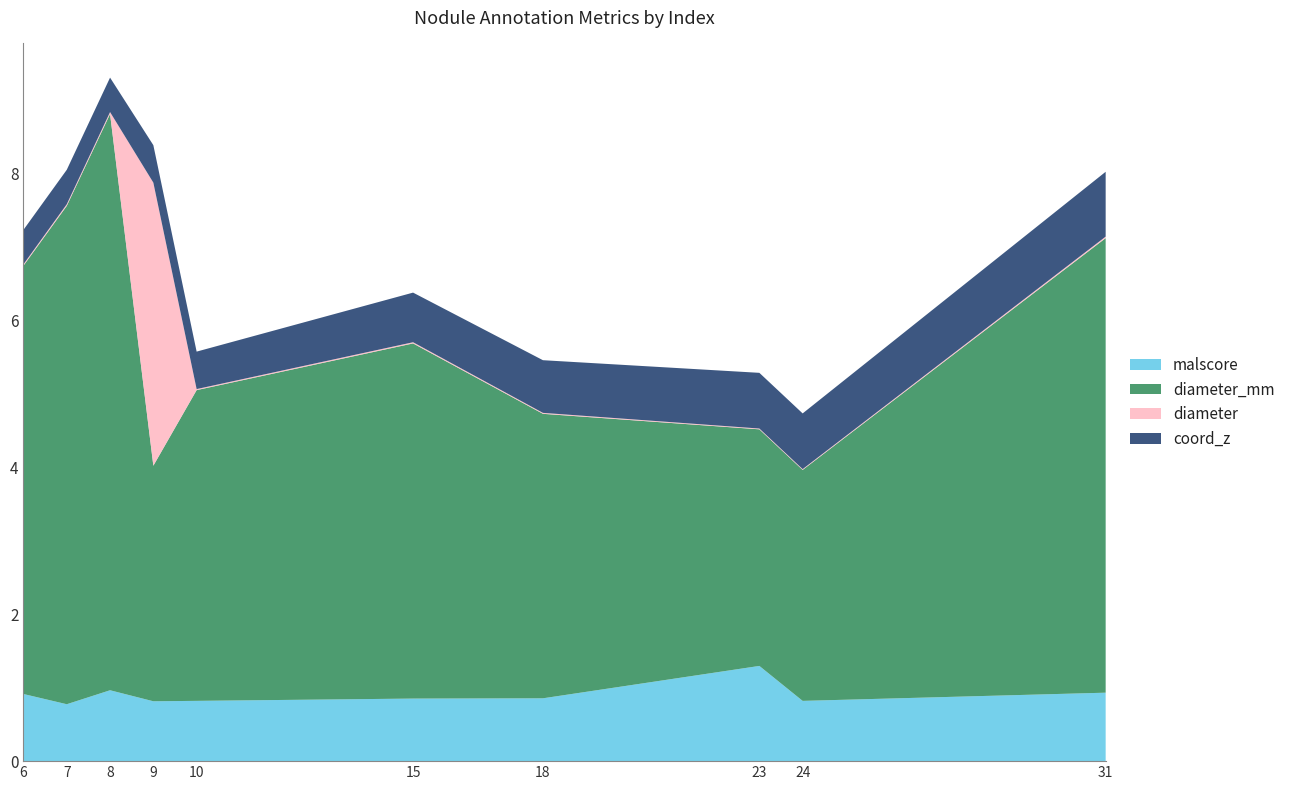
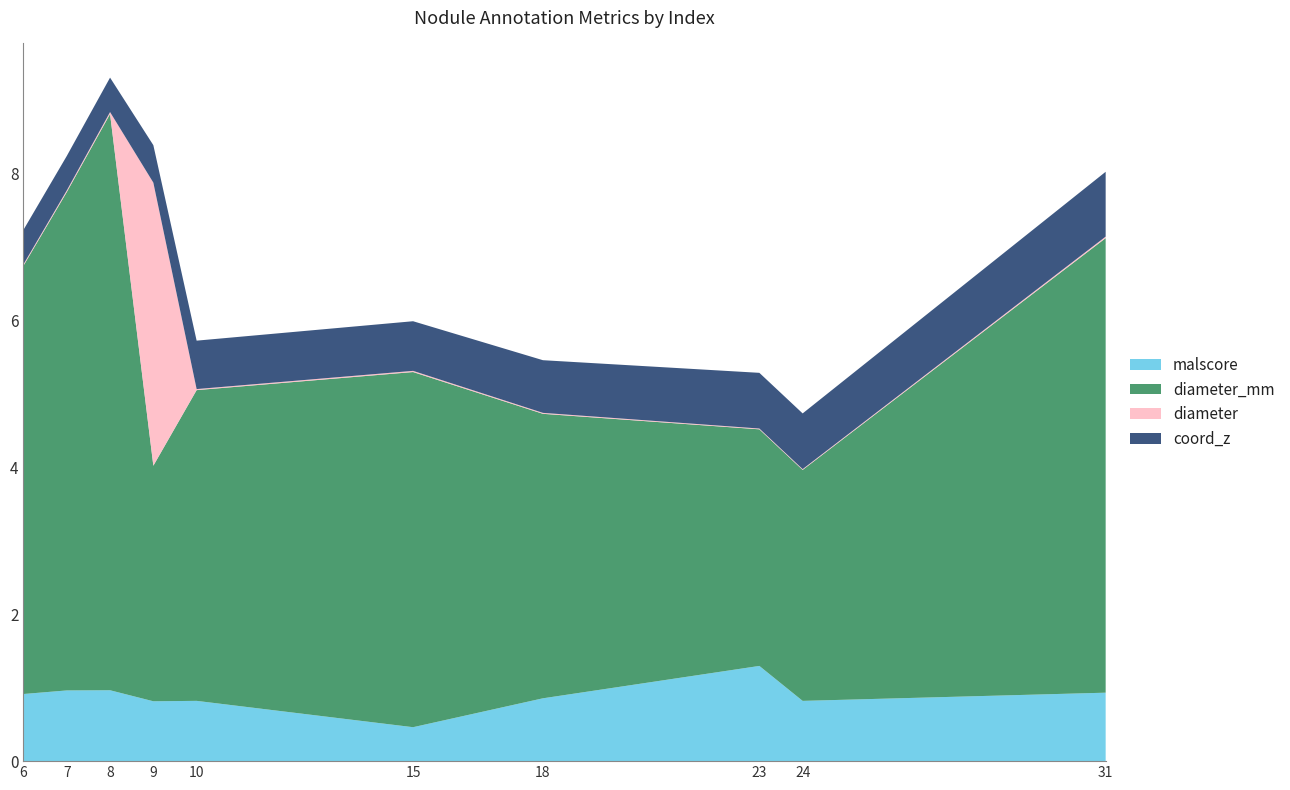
  {
    "malscore": {
      "6": 0.9,
-     "7": 0.8,
+     "7": 1.0,
      "8": 1.0,
      "9": 0.8,
      "10": 0.8,
-     "15": 0.9,
+     "15": 0.5,
      "18": 0.9,
      "23": 1.3,
      "24": 0.8,
      "31": 0.9
    },
    "diameter_mm": {
      "9": 3.2
    },
    "diameter": {
      "9": 3.9
    },
    "coord_z": {
      "6": 0.5,
      "7": 0.5,
      "8": 0.5,
      "9": 0.5,
-     "10": 0.5,
+     "10": 0.7,
      "15": 0.7,
      "18": 0.7,
      "23": 0.8,
      "24": 0.8,
      "31": 0.9
    }
  }
